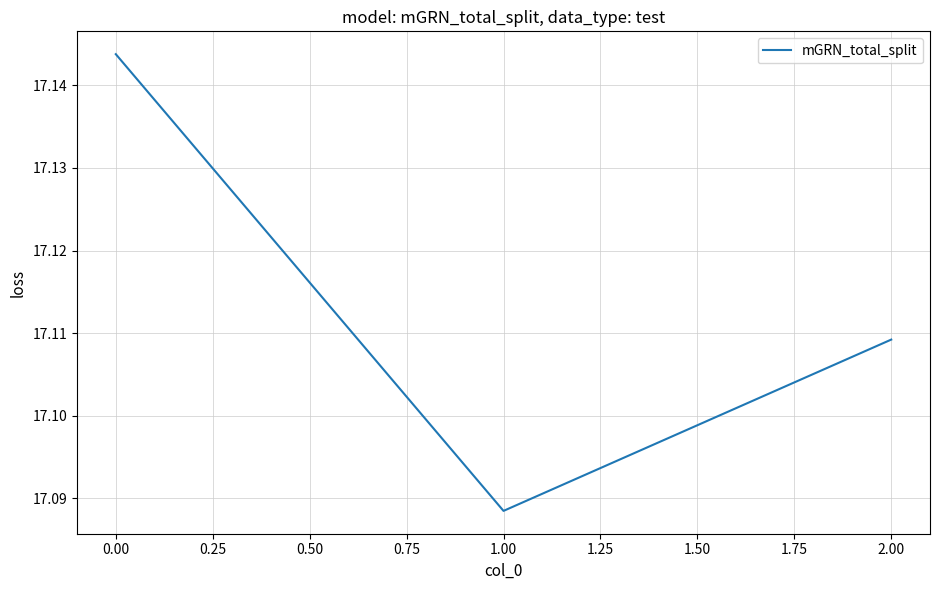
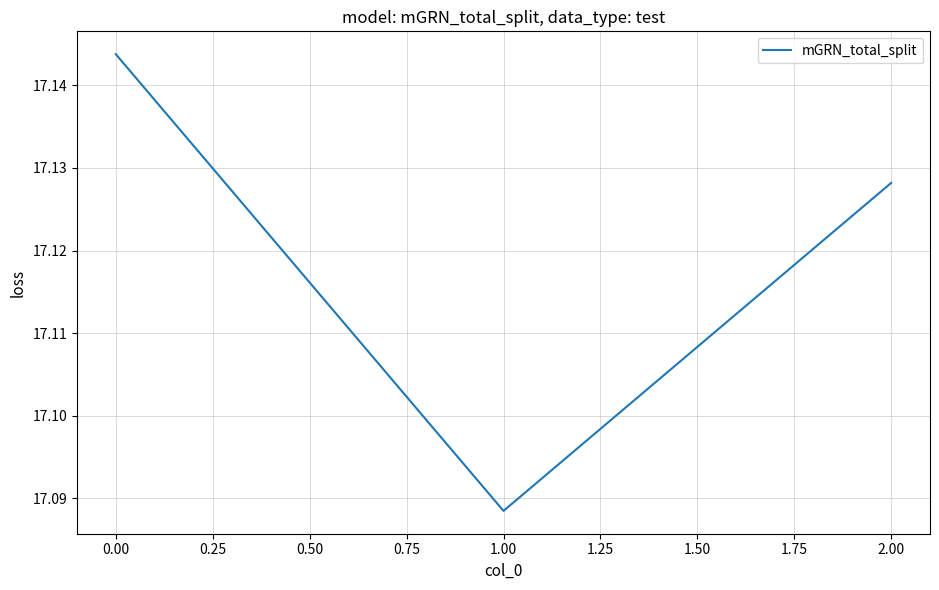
  {
    "0.00": 17.144,
    "1.00": 17.088,
-   "2.00": 17.109
+   "2.00": 17.128
  }
